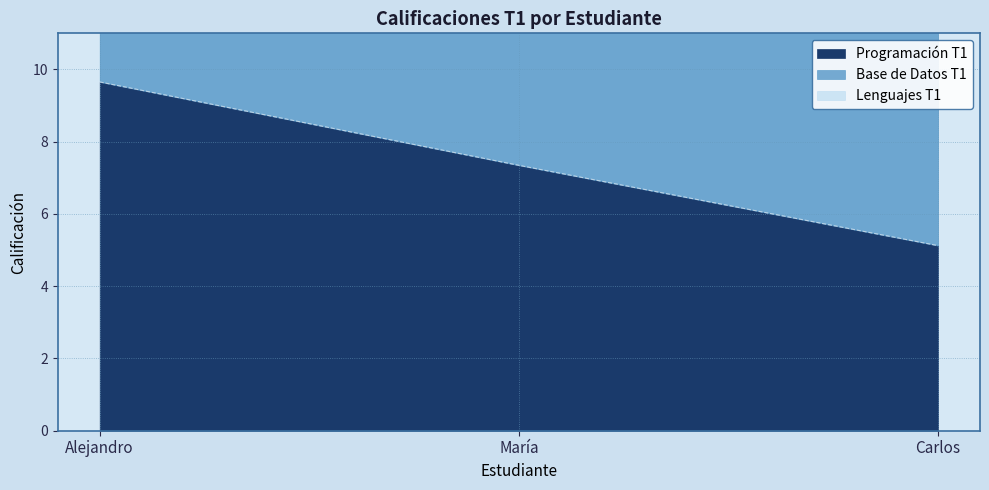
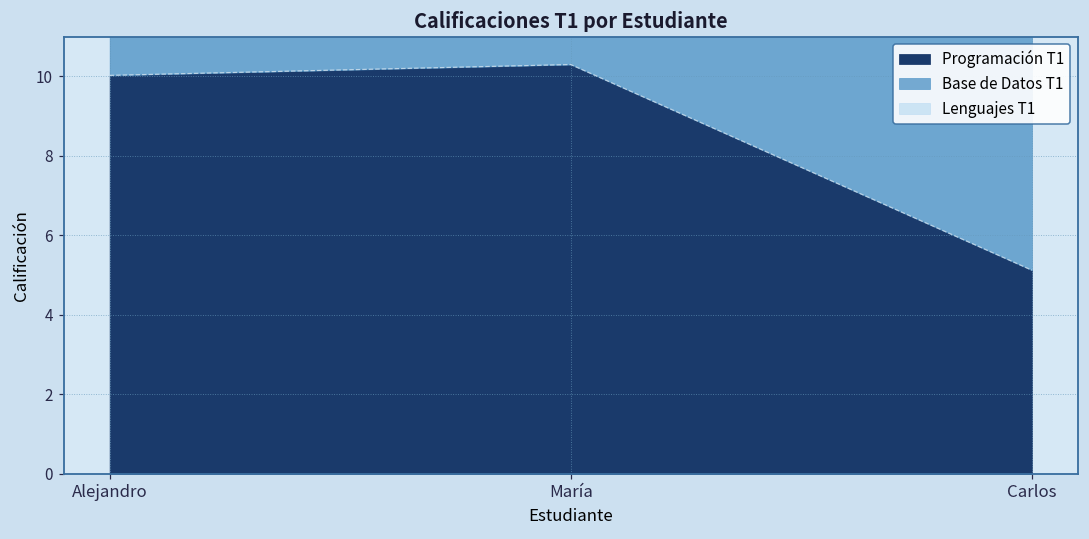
  {
    "Programación T1": {
-     "Alejandro": 9.7,
-     "María": 7.3,
+     "Alejandro": 10.0,
+     "María": 10.3,
      "Carlos": 5.1
    }
  }
